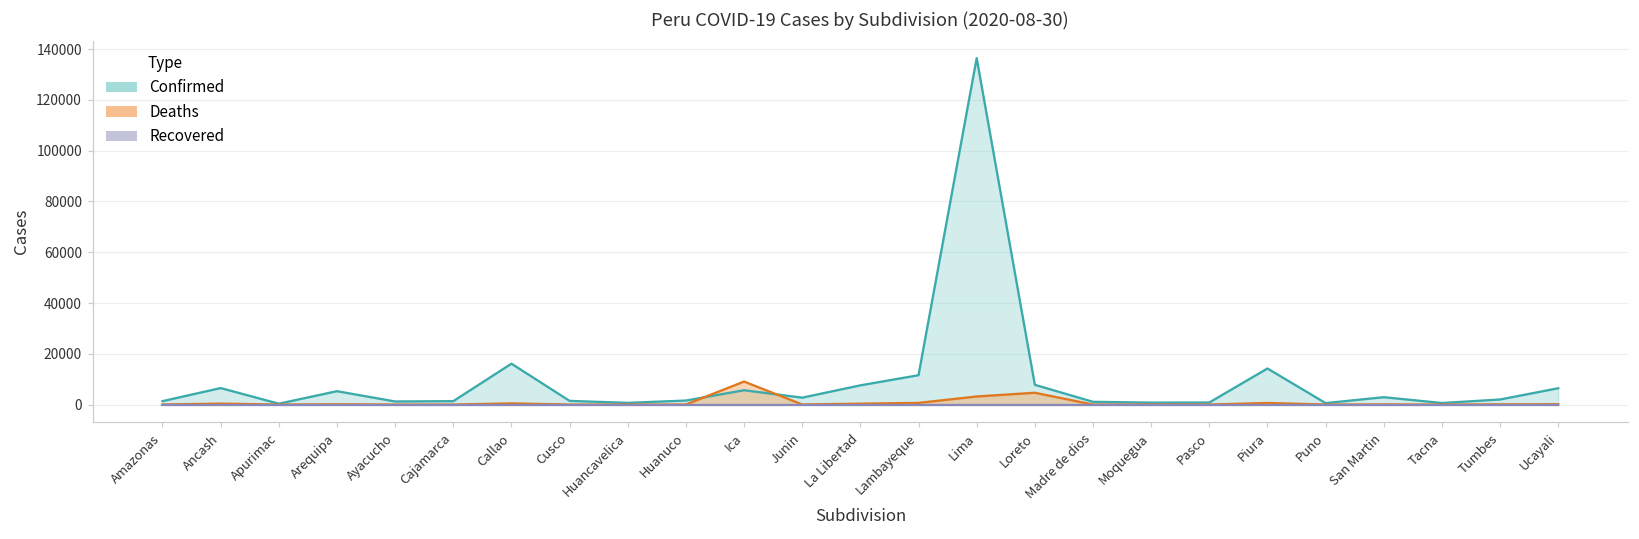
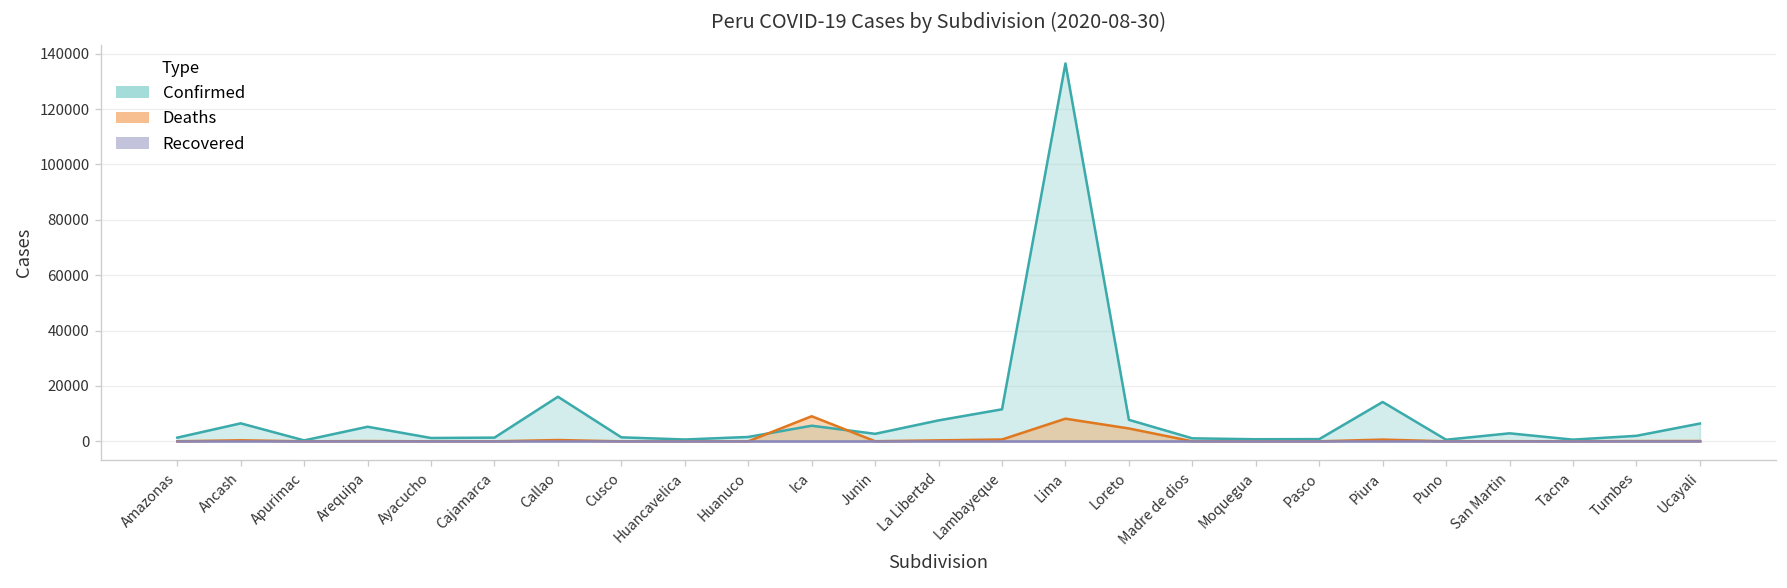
  {
    "Deaths": {
      "Ica": 9000,
-     "Lima": 3000,
+     "Lima": 8000,
      "Loreto": 5000
    }
  }
